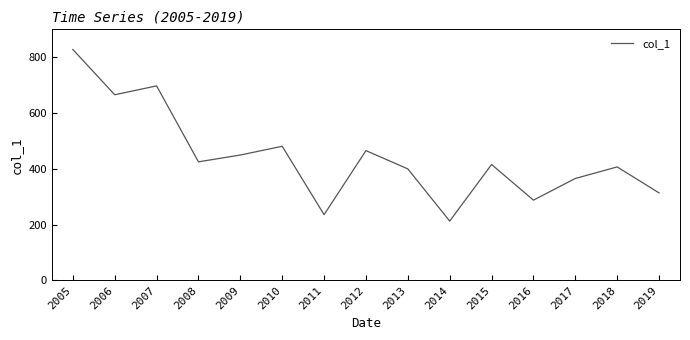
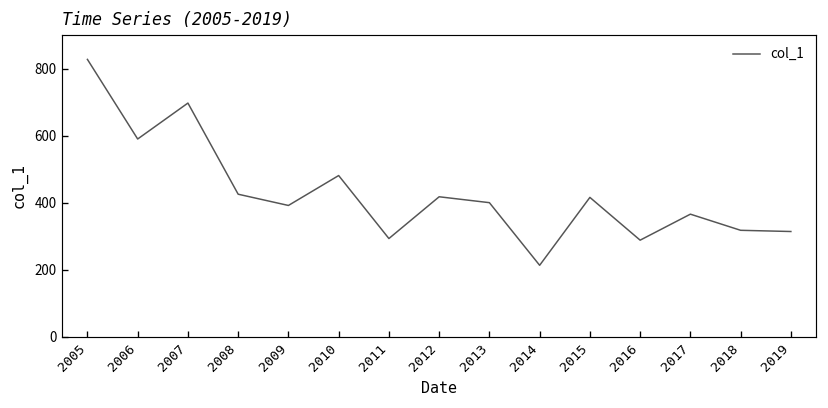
  {
    "2005": 830,
-   "2006": 670,
+   "2006": 590,
    "2007": 700,
    "2008": 430,
-   "2009": 450,
+   "2009": 390,
    "2010": 480,
-   "2011": 240,
-   "2012": 470,
+   "2011": 290,
+   "2012": 420,
    "2013": 400,
    "2014": 210,
    "2015": 420,
    "2016": 290,
    "2017": 370,
-   "2018": 410,
+   "2018": 320,
    "2019": 310
  }
